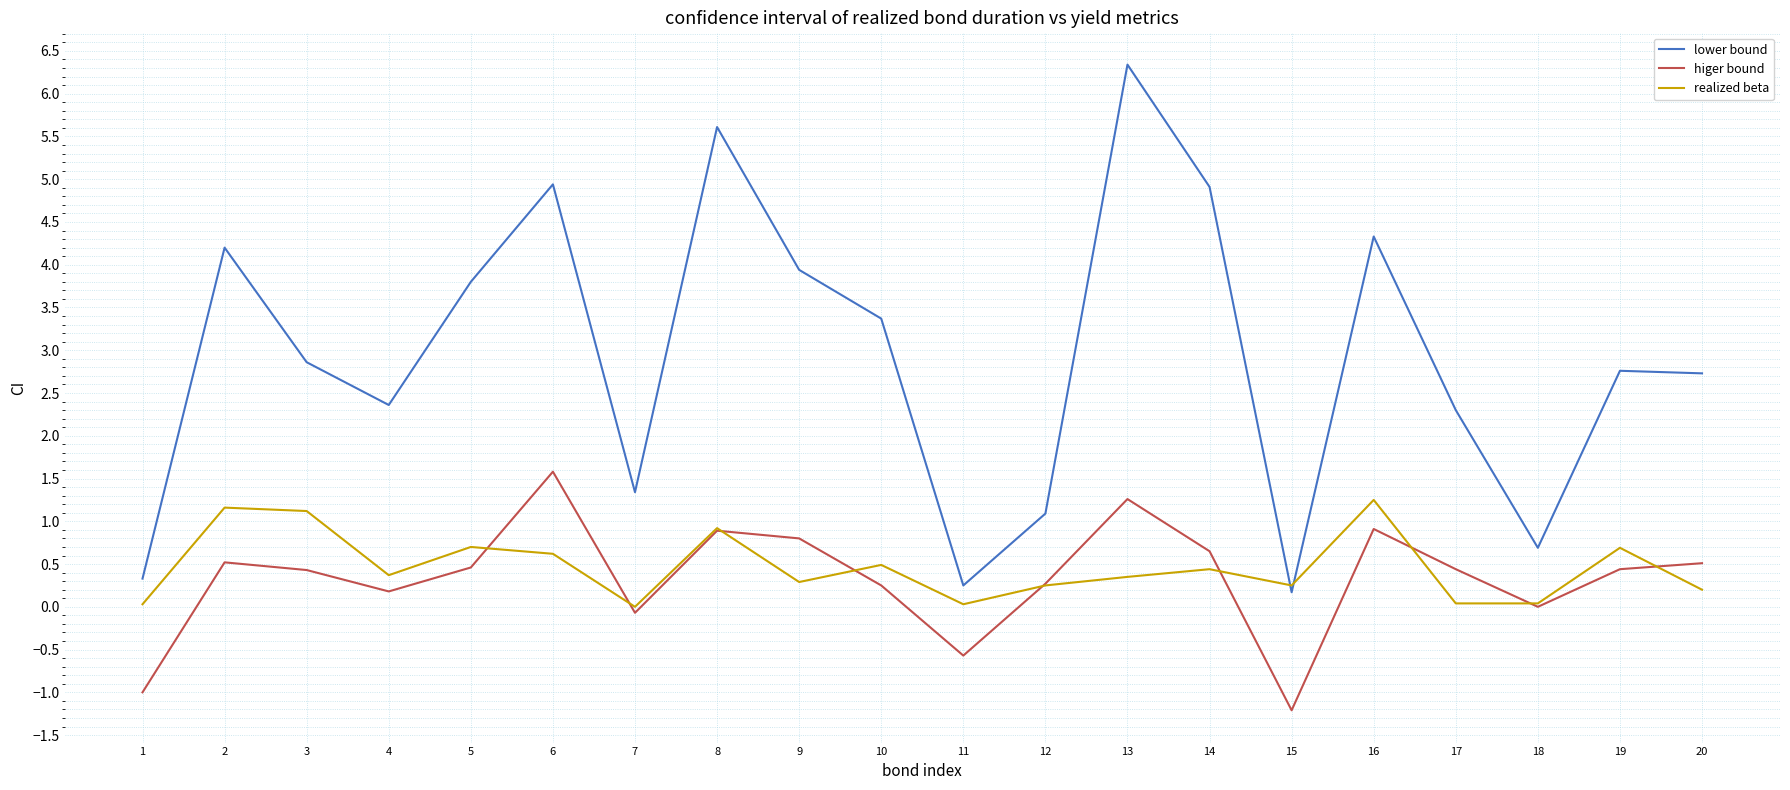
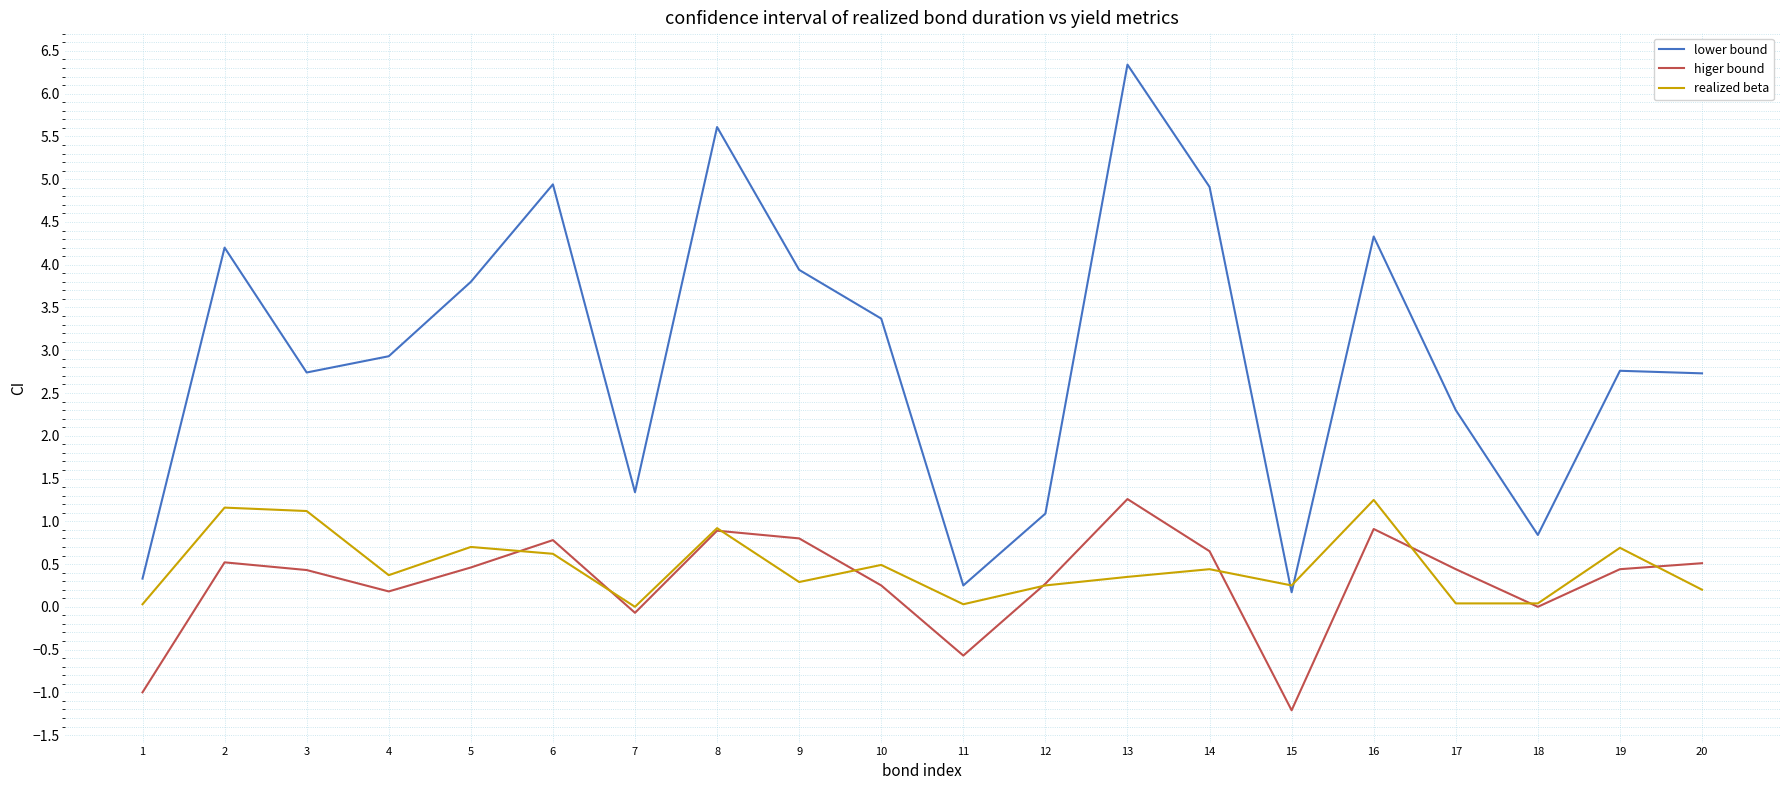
  {
    "lower bound": {
      "1": 0.3,
      "2": 4.2,
-     "3": 2.9,
-     "4": 2.4,
+     "3": 2.7,
+     "4": 2.9,
      "5": 3.8,
      "6": 4.9,
      "7": 1.3,
      "8": 5.6,
      "9": 3.9,
      "10": 3.4,
      "11": 0.3,
      "12": 1.1,
      "13": 6.3,
      "14": 4.9,
      "15": 0.2,
      "16": 4.3,
      "17": 2.3,
-     "18": 0.7,
+     "18": 0.8,
      "19": 2.8,
      "20": 2.7
    },
    "higer bound": {
      "1": -1.0,
      "2": 0.5,
      "3": 0.4,
      "4": 0.2,
      "5": 0.5,
-     "6": 1.6,
+     "6": 0.8,
      "7": -0.1,
      "8": 0.9,
      "9": 0.8,
      "10": 0.3,
      "11": -0.6,
      "13": 1.3,
      "14": 0.7,
      "15": -1.2,
      "16": 0.9,
      "17": 0.4,
      "18": 0.0,
      "19": 0.4,
      "20": 0.5
    },
    "realized beta": {
      "1": 0.0,
      "2": 1.2,
      "3": 1.1,
      "4": 0.4,
      "5": 0.7,
      "6": 0.6,
      "7": 0.0,
      "8": 0.9,
      "9": 0.3,
      "10": 0.5,
      "11": 0.0,
      "13": 0.4,
      "14": 0.4,
      "15": 0.3,
      "16": 1.3,
      "17": 0.0,
      "18": 0.0,
      "19": 0.7,
      "20": 0.2
    }
  }
